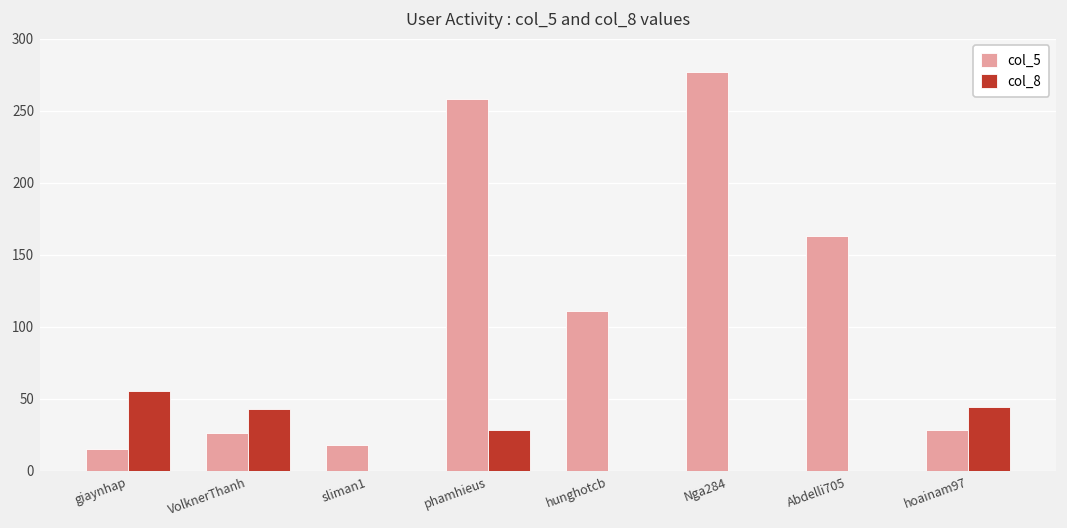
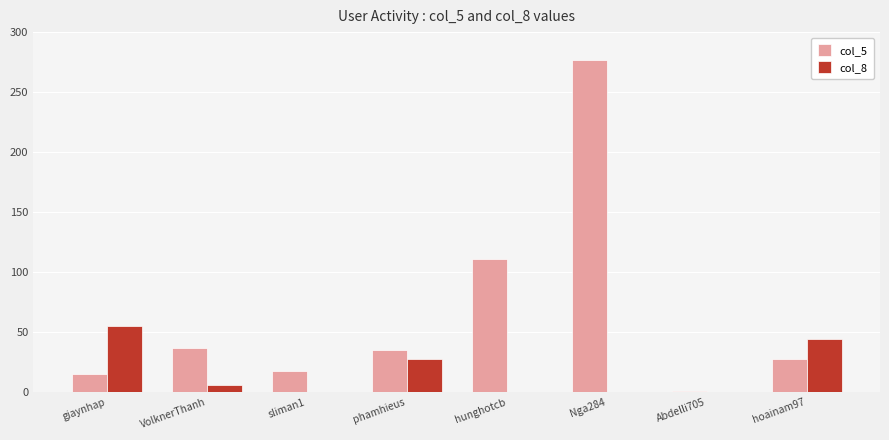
  {
    "col_5": {
      "giaynhap": 15,
-     "VolknerThanh": 26,
+     "VolknerThanh": 37,
      "sliman1": 18,
-     "phamhieus": 258,
+     "phamhieus": 35,
      "hunghotcb": 111,
      "Nga284": 277,
-     "Abdelli705": 163,
+     "Abdelli705": 1,
      "hoainam97": 28
    },
    "col_8": {
      "giaynhap": 55,
-     "VolknerThanh": 43,
+     "VolknerThanh": 6,
      "sliman1": 0,
      "phamhieus": 28,
      "hunghotcb": 0,
      "Nga284": 0,
      "Abdelli705": 0,
      "hoainam97": 44
    }
  }
